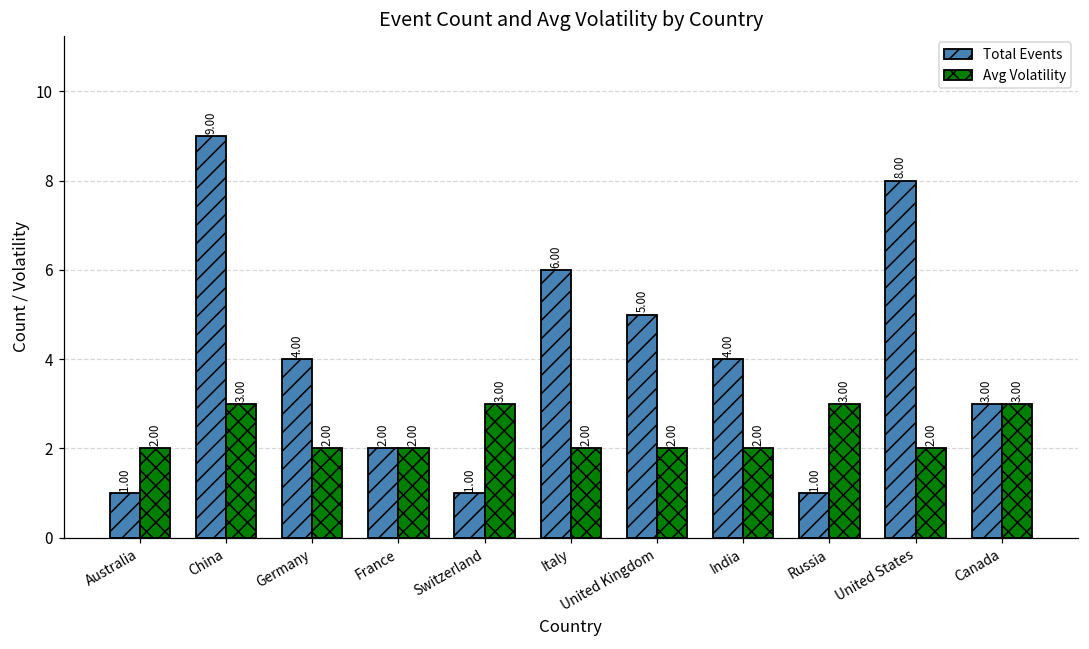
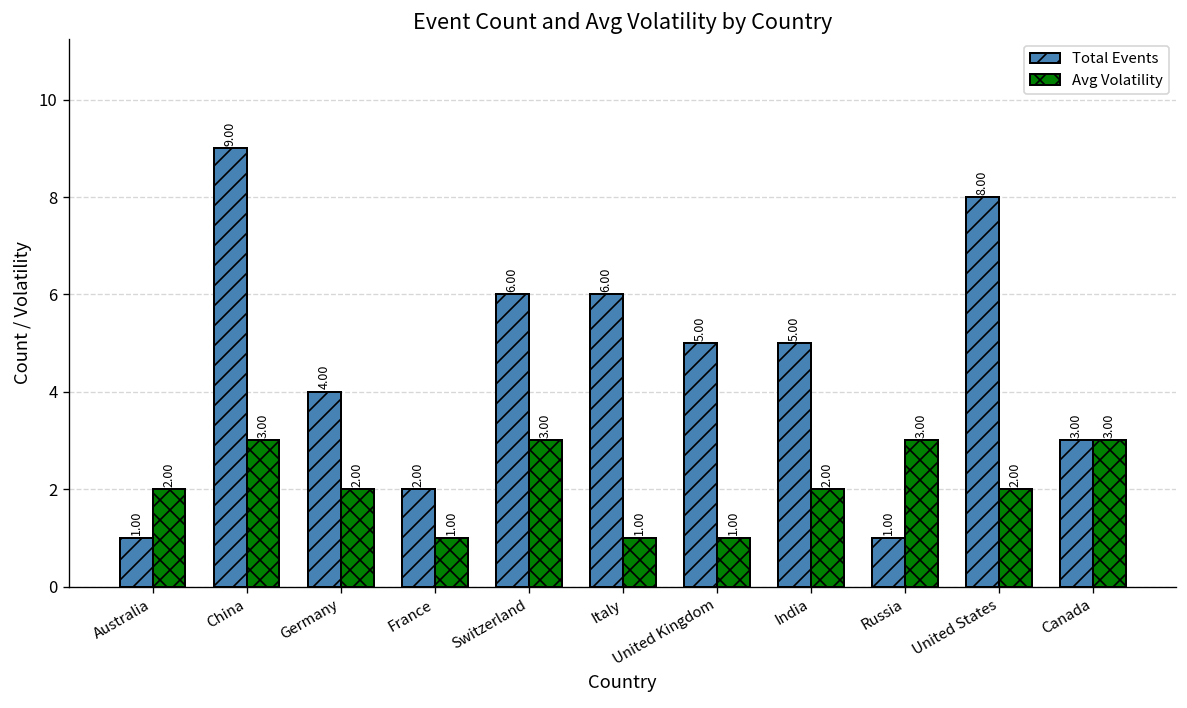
  {
    "Total Events": {
      "Australia": 1.00,
      "China": 9.00,
      "Germany": 4.00,
      "France": 2.00,
-     "Switzerland": 1.00,
+     "Switzerland": 6.00,
      "Italy": 6.00,
      "United Kingdom": 5.00,
-     "India": 4.00,
+     "India": 5.00,
      "Russia": 1.00,
      "United States": 8.00,
      "Canada": 3.00
    },
    "Avg Volatility": {
      "Australia": 2.00,
      "China": 3.00,
      "Germany": 2.00,
-     "France": 2.00,
+     "France": 1.00,
      "Switzerland": 3.00,
-     "Italy": 2.00,
-     "United Kingdom": 2.00,
+     "Italy": 1.00,
+     "United Kingdom": 1.00,
      "India": 2.00,
      "Russia": 3.00,
      "United States": 2.00,
      "Canada": 3.00
    }
  }
